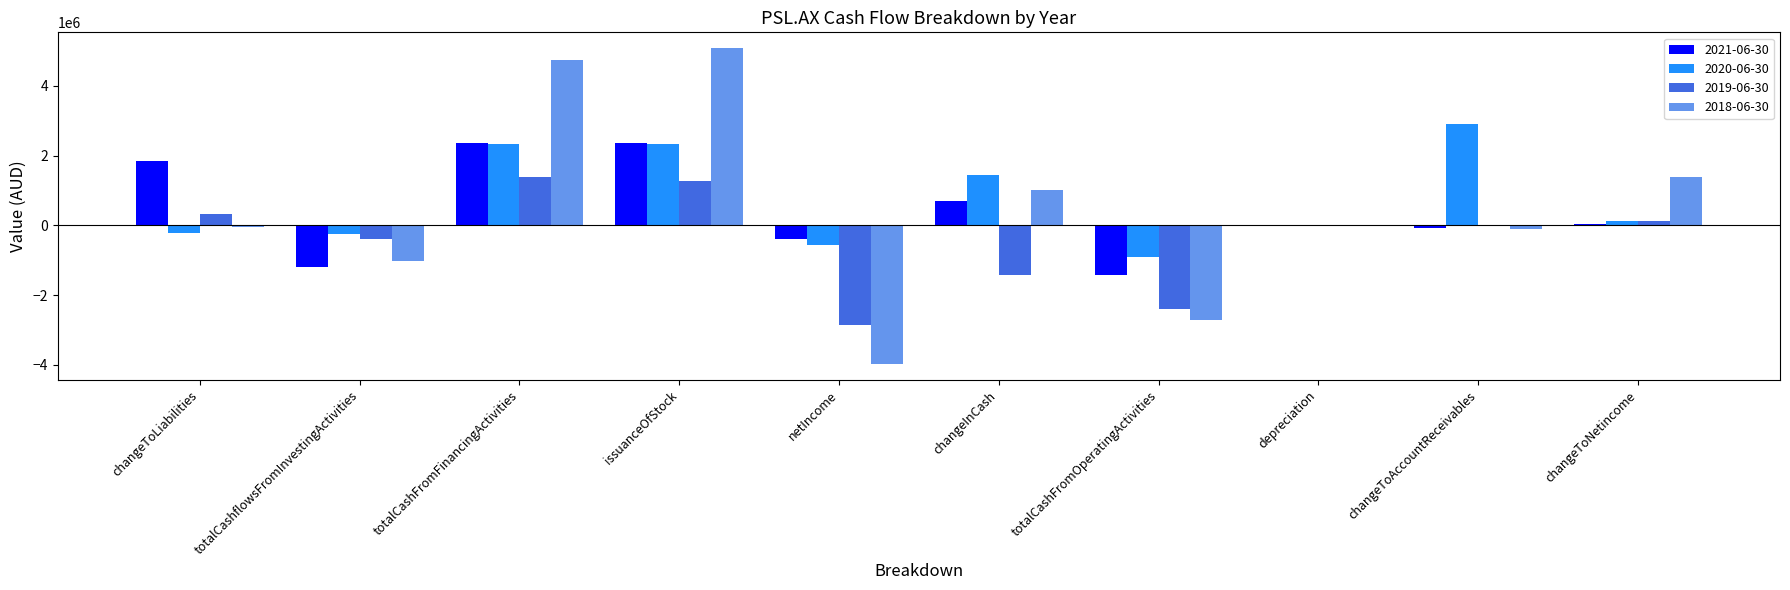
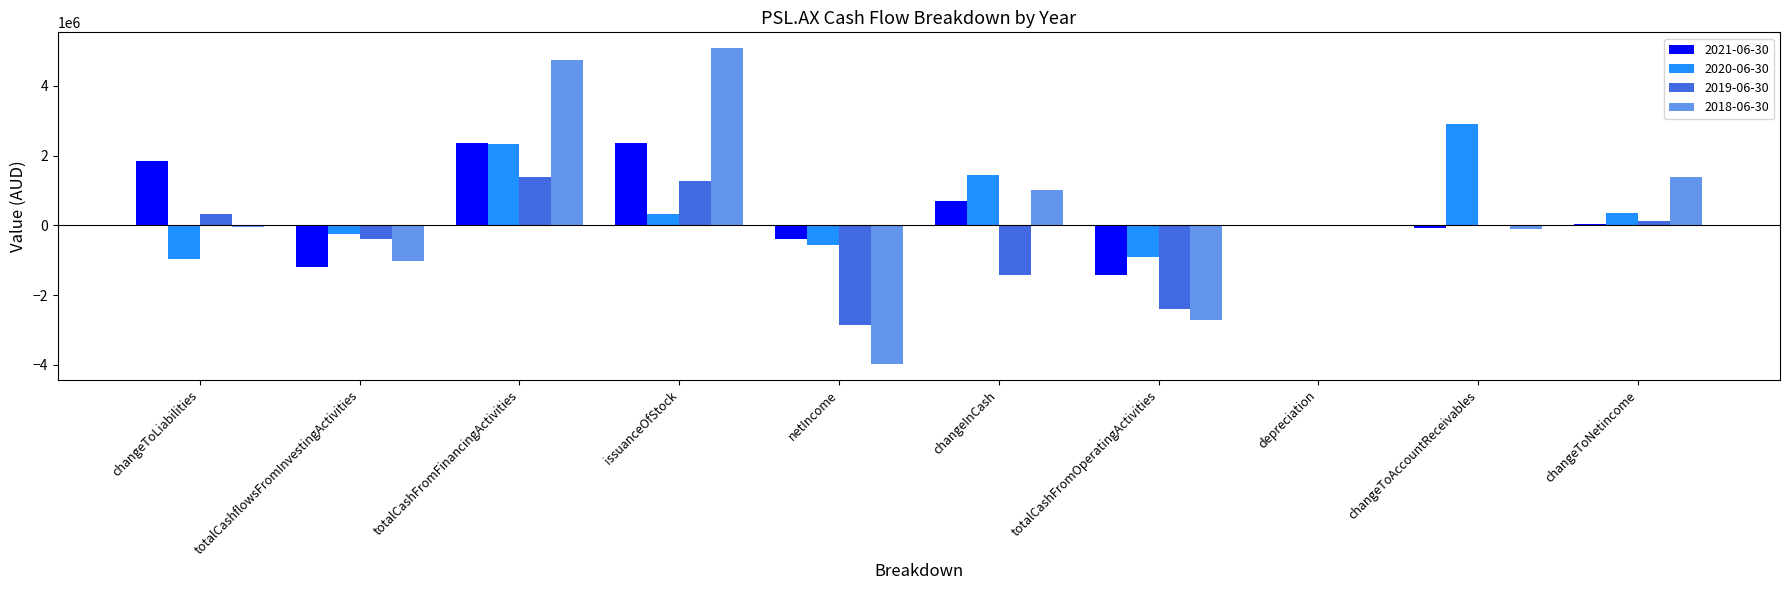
  {
    "2021-06-30": {
      "changeToLiabilities": 1900000,
      "totalCashflowsFromInvestingActivities": -1200000,
      "totalCashFromFinancingActivities": 2400000,
      "issuanceOfStock": 2400000,
      "netIncome": -400000,
      "changeInCash": 700000,
      "totalCashFromOperatingActivities": -1400000
    },
    "2020-06-30": {
-     "changeToLiabilities": -200000,
+     "changeToLiabilities": -1000000,
      "totalCashflowsFromInvestingActivities": -300000,
      "totalCashFromFinancingActivities": 2300000,
-     "issuanceOfStock": 2300000,
+     "issuanceOfStock": 300000,
      "netIncome": -600000,
      "changeInCash": 1400000,
      "totalCashFromOperatingActivities": -900000,
      "changeToAccountReceivables": 2900000,
-     "changeToNetincome": 100000
+     "changeToNetincome": 400000
    }
  }
